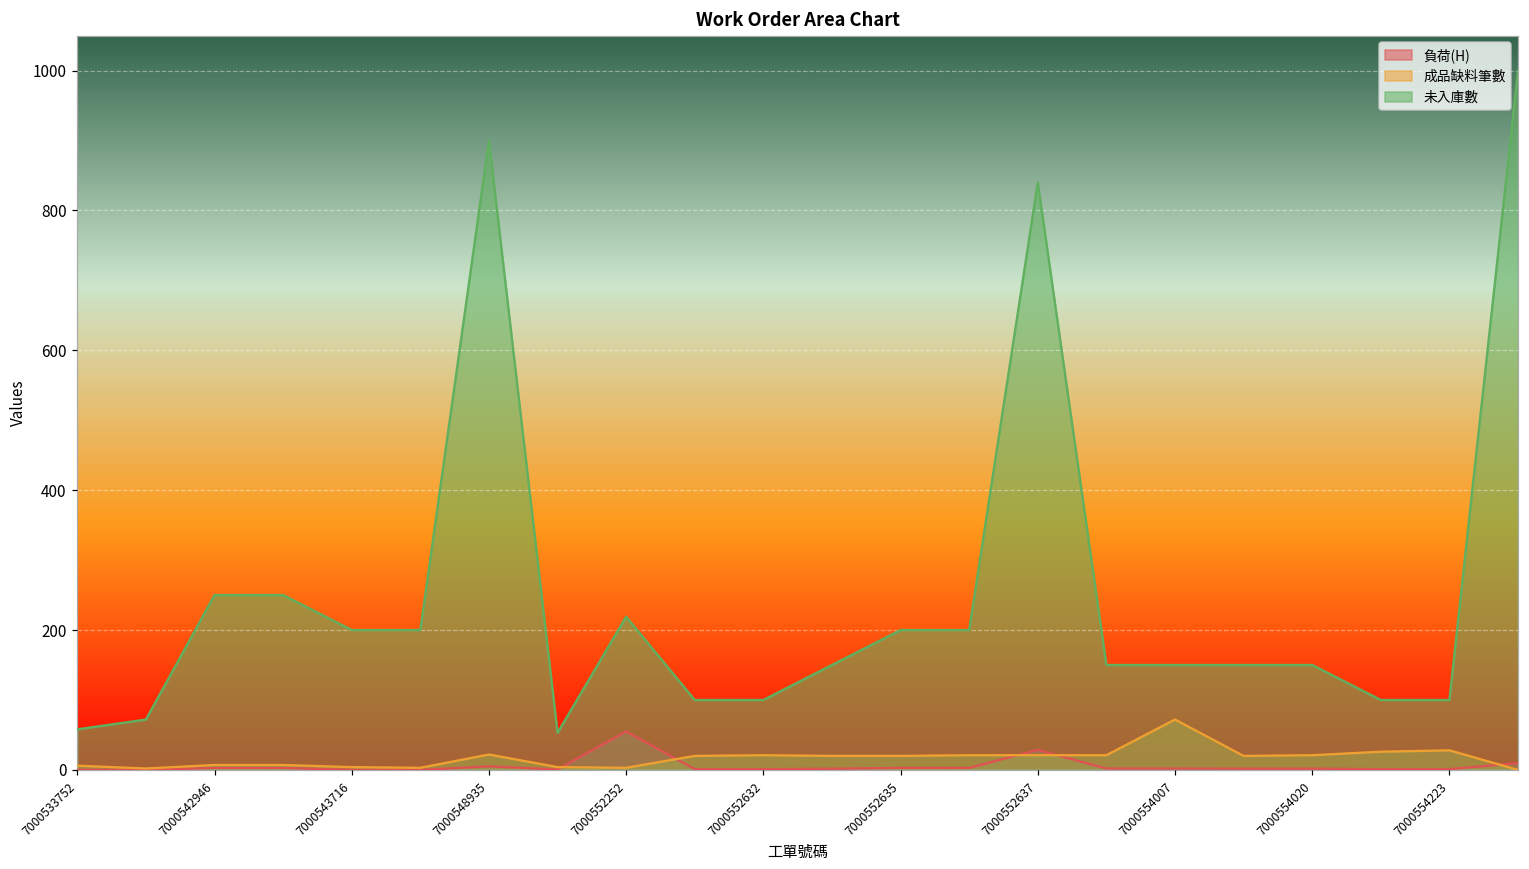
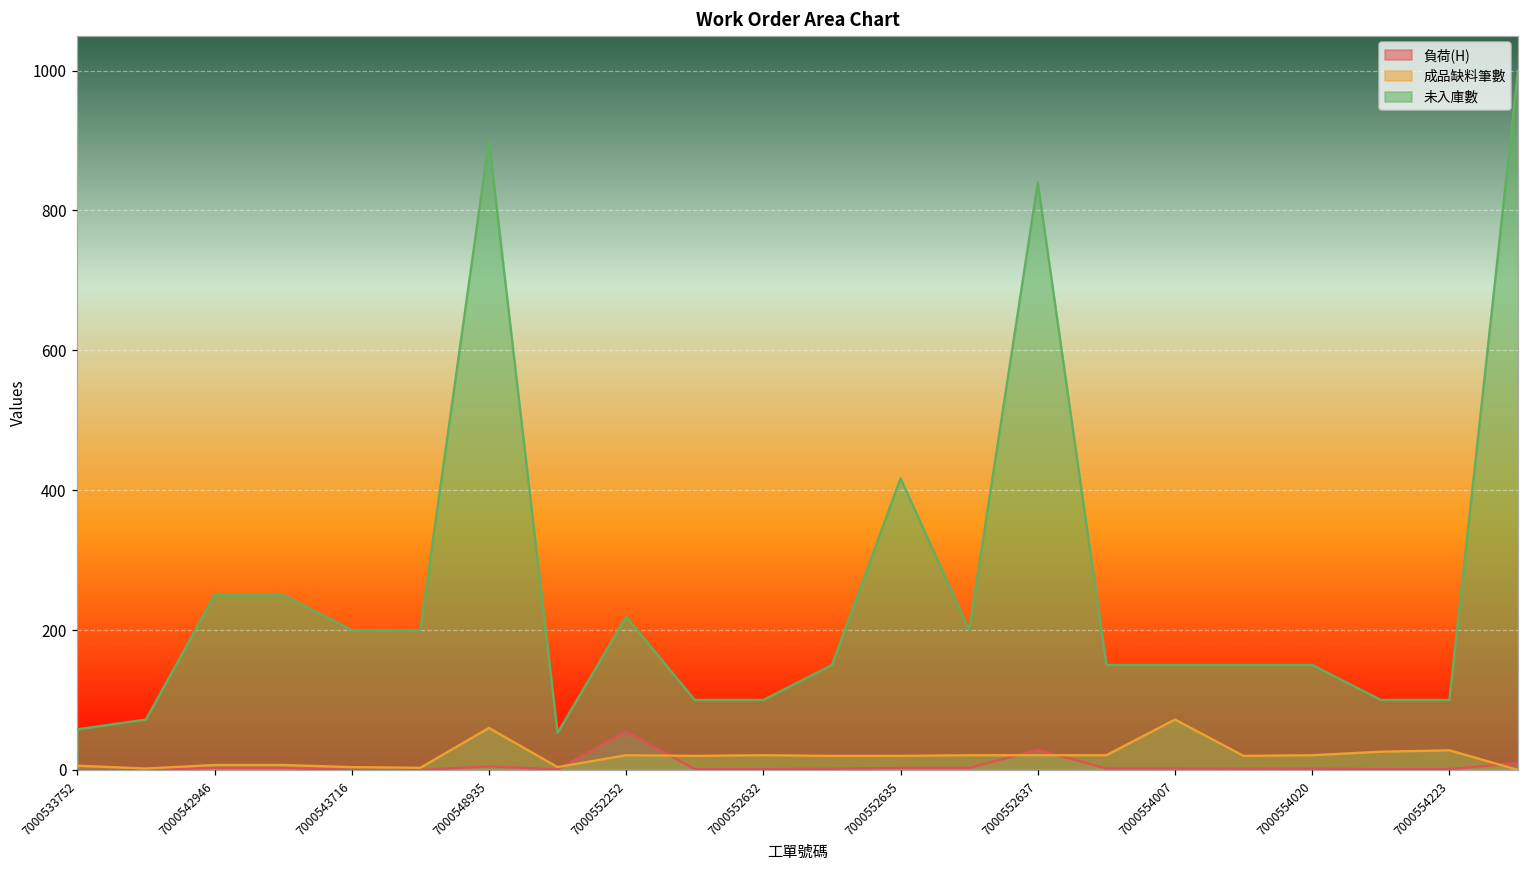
  {
    "負荷(H)": {
      "7000533752": 0,
      "7000542946": 0,
      "7000548935": 10,
      "7000552252": 50,
      "7000552632": 0,
      "7000552635": 0,
      "7000552637": 30,
      "7000554007": 0,
      "7000554020": 0,
      "7000554223": 0
    },
    "成品缺料筆數": {
      "7000533752": 10,
      "7000542946": 10,
-     "7000548935": 20,
-     "7000552252": 0,
+     "7000548935": 60,
+     "7000552252": 20,
      "7000552632": 20,
      "7000552635": 20,
      "7000552637": 20,
      "7000554007": 70,
      "7000554020": 20,
      "7000554223": 30
    },
    "未入庫數": {
      "7000533752": 60,
      "7000542946": 250,
      "7000543716": 200,
      "7000548935": 900,
      "7000552252": 220,
      "7000552632": 100,
-     "7000552635": 200,
+     "7000552635": 420,
      "7000552637": 840,
      "7000554007": 150,
      "7000554020": 150,
      "7000554223": 100
    }
  }
